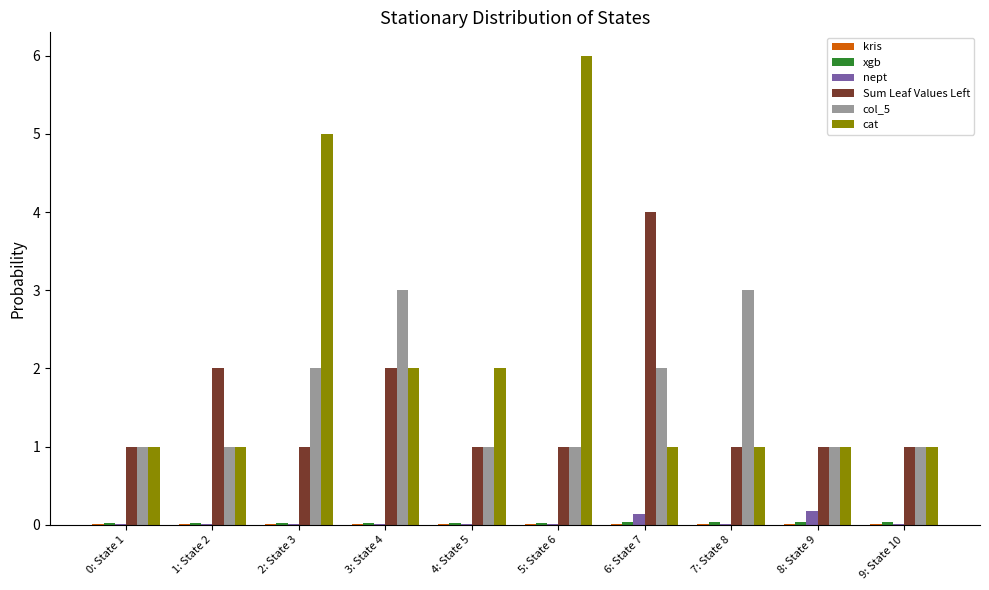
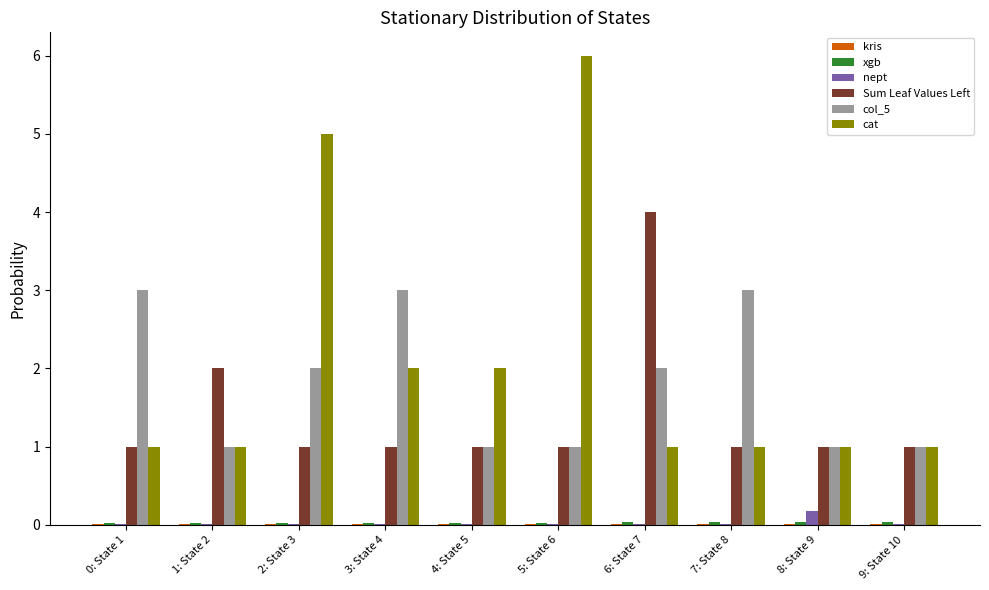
  {
    "nept": {
-     "6: State 7": 0.1,
+     "6: State 7": 0.0,
      "8: State 9": 0.2
    },
    "Sum Leaf Values Left": {
      "0: State 1": 1,
      "1: State 2": 2,
      "2: State 3": 1,
-     "3: State 4": 2,
+     "3: State 4": 1,
      "4: State 5": 1,
      "5: State 6": 1,
      "6: State 7": 4,
      "7: State 8": 1,
      "8: State 9": 1,
      "9: State 10": 1
    },
    "col_5": {
-     "0: State 1": 1,
+     "0: State 1": 3,
      "1: State 2": 1,
      "2: State 3": 2,
      "3: State 4": 3,
      "4: State 5": 1,
      "5: State 6": 1,
      "6: State 7": 2,
      "7: State 8": 3,
      "8: State 9": 1,
      "9: State 10": 1
    },
    "cat": {
      "0: State 1": 1.0,
      "1: State 2": 1.0,
      "2: State 3": 5.0,
      "3: State 4": 2.0,
      "4: State 5": 2.0,
      "5: State 6": 6.0,
      "6: State 7": 1.0,
      "7: State 8": 1.0,
      "8: State 9": 1.0,
      "9: State 10": 1.0
    }
  }
